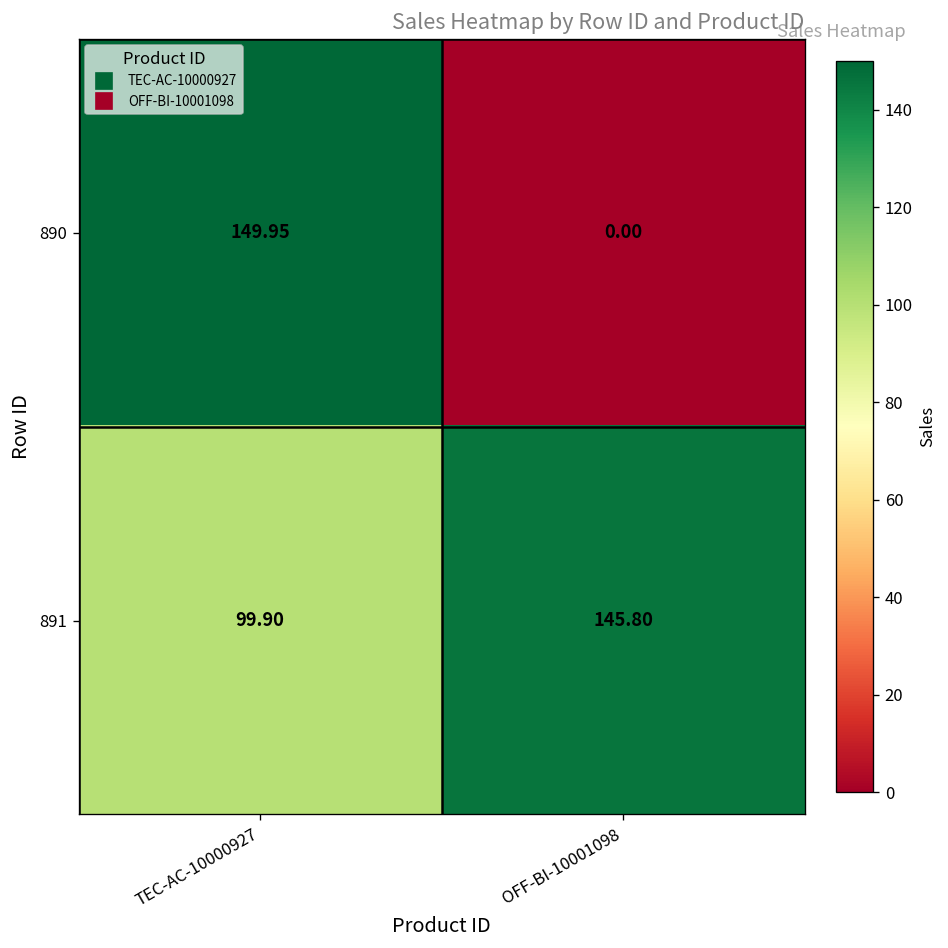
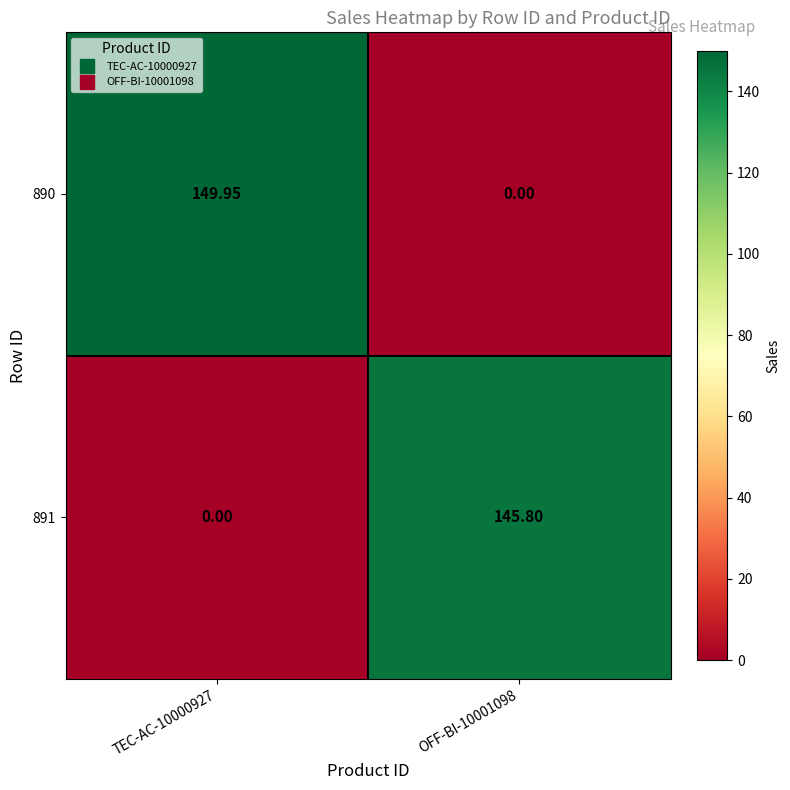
  {
    "890": {
      "TEC-AC-10000927": 149.95,
      "OFF-BI-10001098": 0.00
    },
    "891": {
-     "TEC-AC-10000927": 99.90,
+     "TEC-AC-10000927": 0.00,
      "OFF-BI-10001098": 145.80
    }
  }
